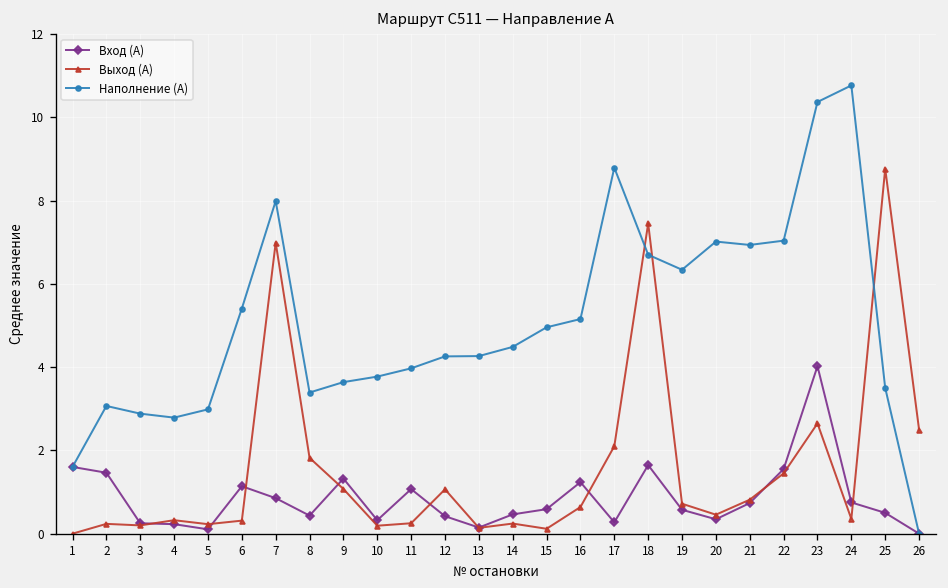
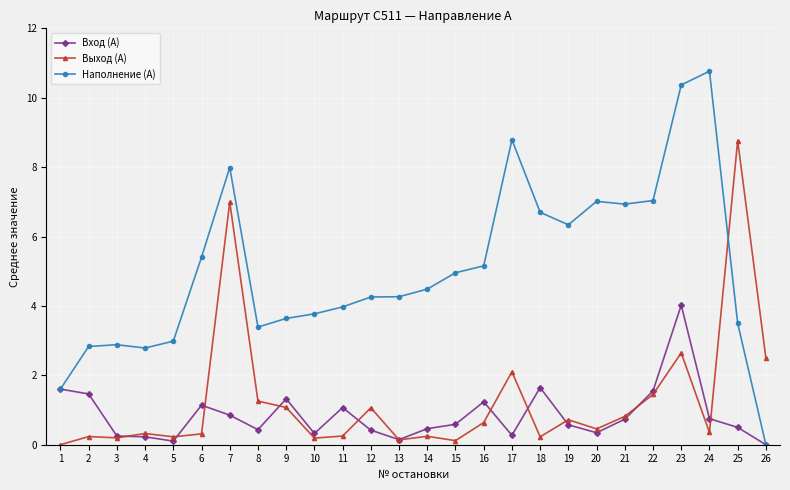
  {
    "Вход (А)": {
      "2": 1.5,
      "4": 0.2,
      "5": 0.1,
      "6": 1.1,
      "7": 0.9,
      "8": 0.4,
      "9": 1.3,
      "10": 0.3,
      "11": 1.1,
      "12": 0.4,
      "14": 0.5,
      "15": 0.6,
      "16": 1.2,
      "17": 0.3,
      "18": 1.6,
      "19": 0.6,
      "20": 0.3,
      "21": 0.7,
      "22": 1.6,
      "23": 4.0,
      "24": 0.8,
      "25": 0.5
    },
    "Выход (А)": {
      "1": 0.0,
      "2": 0.2,
      "4": 0.3,
      "5": 0.2,
      "6": 0.3,
      "7": 7.0,
-     "8": 1.8,
+     "8": 1.3,
      "9": 1.1,
      "10": 0.2,
      "11": 0.3,
      "12": 1.1,
      "14": 0.2,
      "15": 0.1,
      "16": 0.6,
      "17": 2.1,
-     "18": 7.4,
+     "18": 0.2,
      "19": 0.7,
      "20": 0.5,
      "21": 0.8,
      "22": 1.4,
      "23": 2.6,
      "24": 0.4,
      "25": 8.8,
      "26": 2.5
    },
    "Наполнение (А)": {
-     "2": 3.1,
+     "2": 2.8,
      "3": 2.9,
      "4": 2.8,
      "5": 3.0,
      "6": 5.4,
      "7": 8.0,
      "8": 3.4,
      "9": 3.6,
      "10": 3.8,
      "11": 4.0,
      "12": 4.3,
      "13": 4.3,
      "14": 4.5,
      "15": 5.0,
      "16": 5.2,
      "17": 8.8,
      "18": 6.7,
      "19": 6.3,
      "20": 7.0,
      "21": 6.9,
      "22": 7.0,
      "23": 10.4,
      "24": 10.8,
      "25": 3.5
    }
  }
